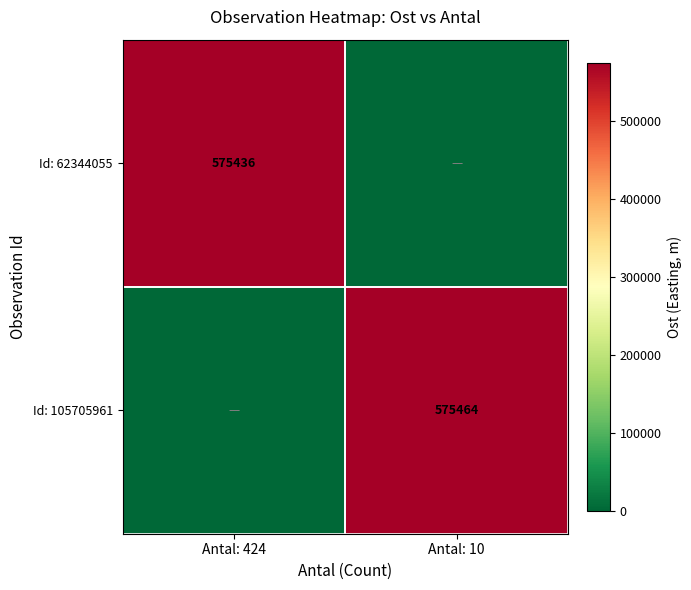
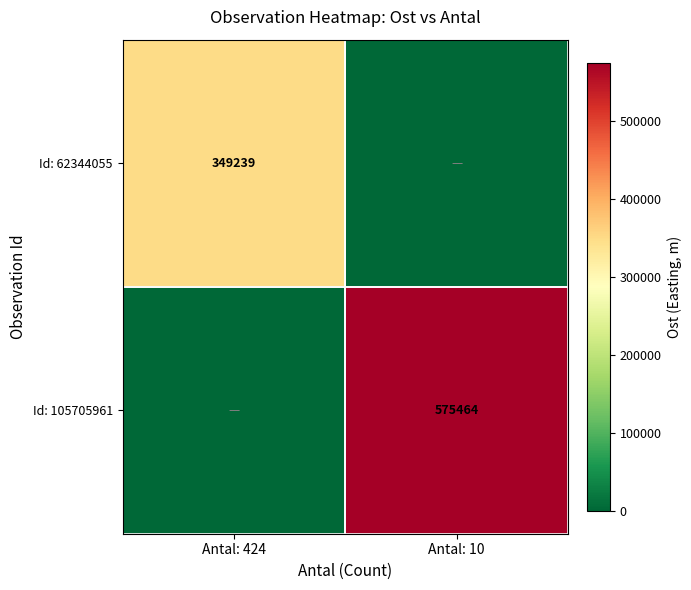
  {
    "Id: 62344055": {
-     "Antal: 424": 575436
+     "Antal: 424": 349239
    },
    "Id: 105705961": {
      "Antal: 10": 575464
    }
  }
